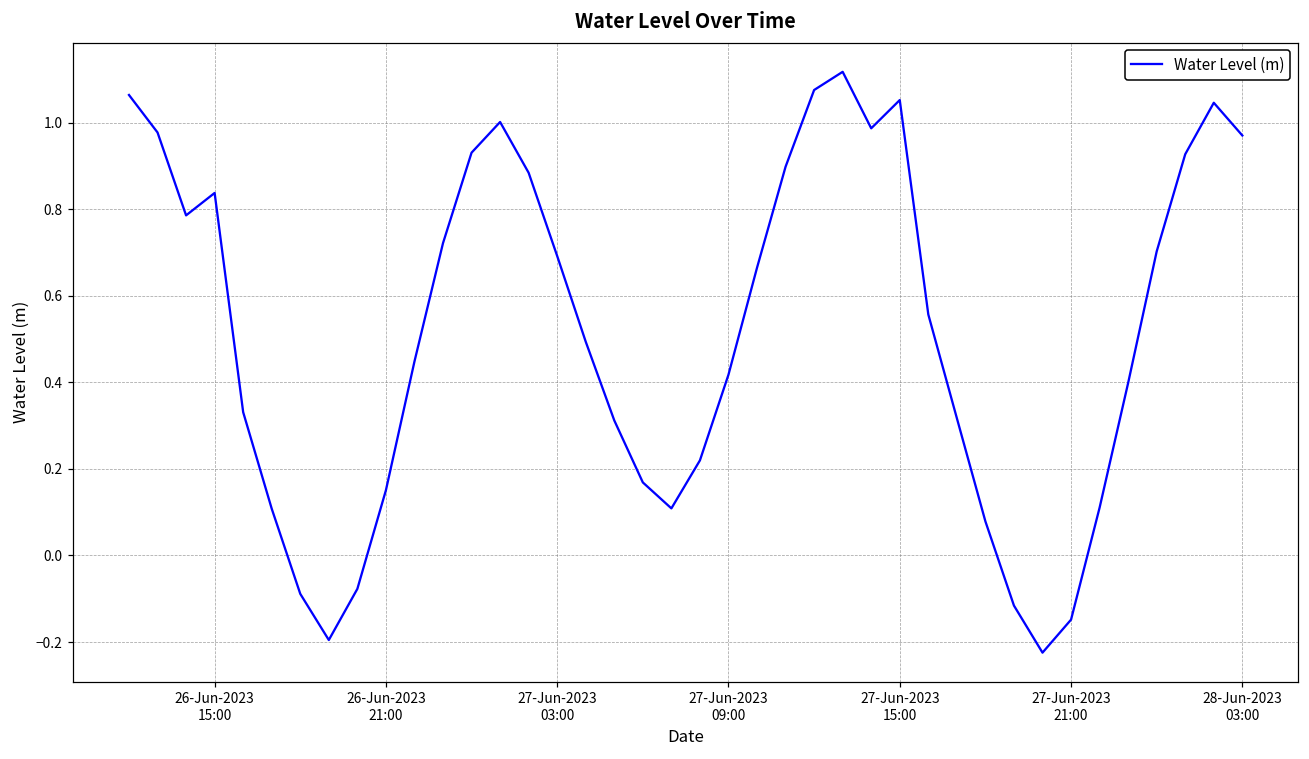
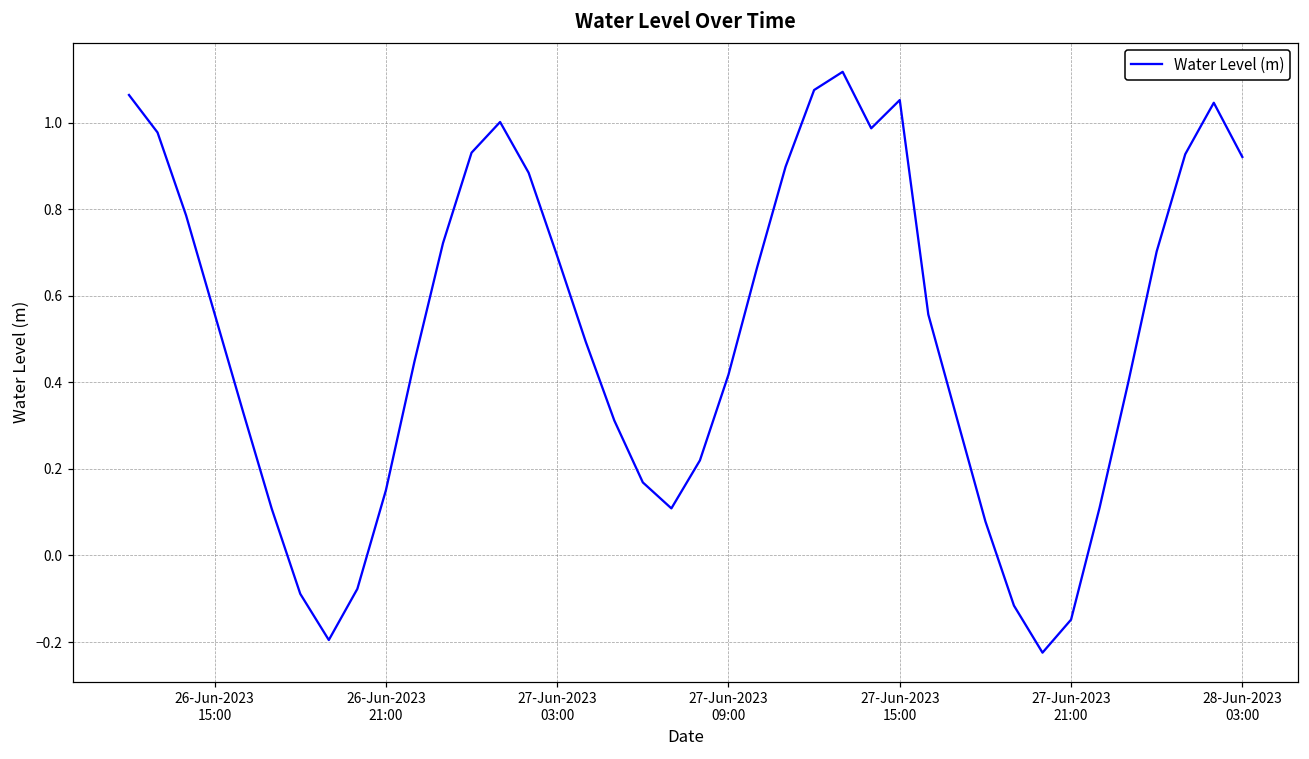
  {
-   "26-Jun-2023 15:00": 0.84,
+   "26-Jun-2023 15:00": 0.56,
    "26-Jun-2023 21:00": 0.15,
    "27-Jun-2023 03:00": 0.69,
    "27-Jun-2023 09:00": 0.42,
    "27-Jun-2023 15:00": 1.05,
    "27-Jun-2023 21:00": -0.15,
-   "28-Jun-2023 03:00": 0.97
+   "28-Jun-2023 03:00": 0.92
  }
